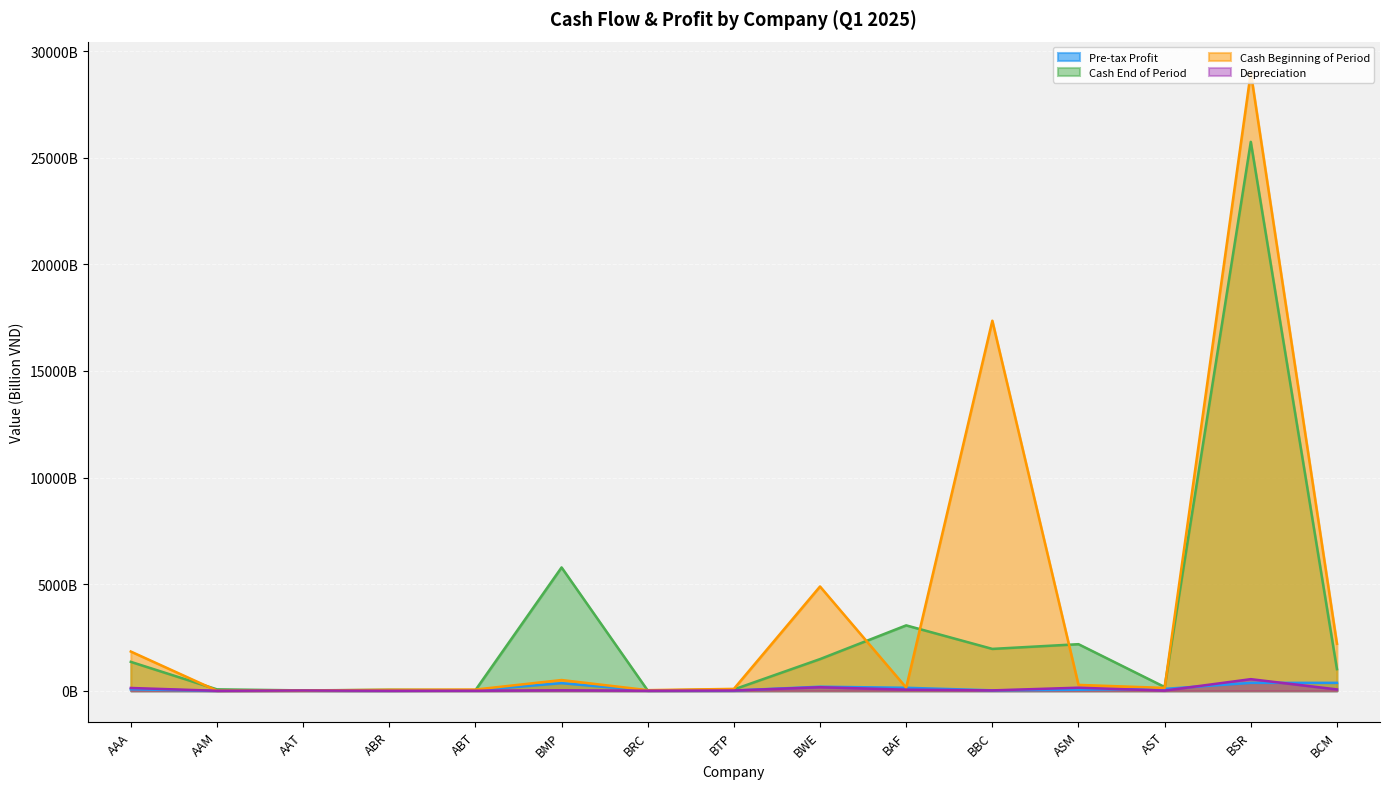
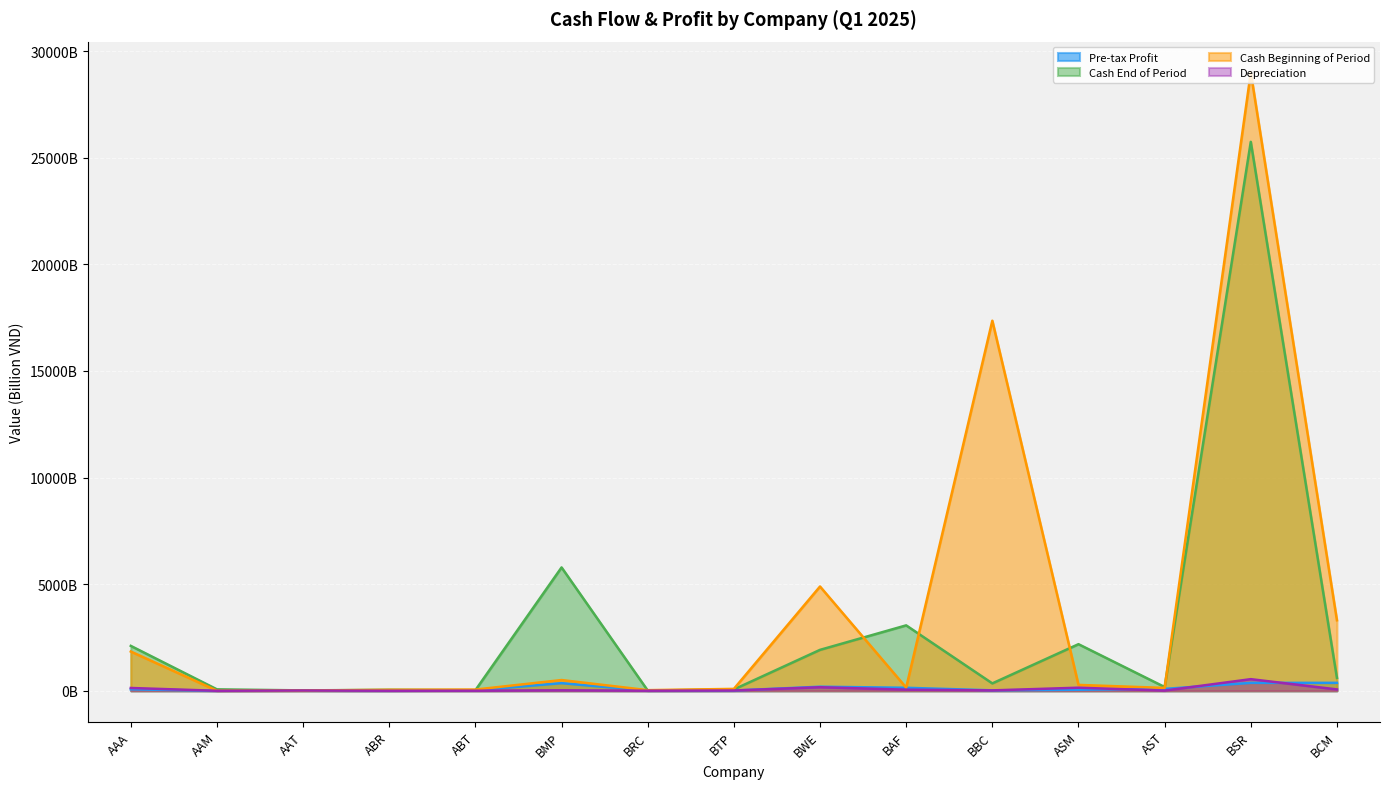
  {
    "Pre-tax Profit": {
      "BMP": 400000000000,
      "BSR": 400000000000,
      "BCM": 400000000000
    },
    "Cash End of Period": {
-     "AAA": 1400000000000,
+     "AAA": 2100000000000,
      "BMP": 5800000000000,
-     "BWE": 1500000000000,
+     "BWE": 1900000000000,
      "BAF": 3100000000000,
-     "BBC": 2000000000000,
+     "BBC": 300000000000,
      "ASM": 2200000000000,
      "BSR": 25700000000000,
-     "BCM": 1000000000000
+     "BCM": 600000000000
    },
    "Cash Beginning of Period": {
      "AAA": 1800000000000,
      "BMP": 500000000000,
      "BWE": 4900000000000,
      "BBC": 17400000000000,
      "ASM": 300000000000,
-     "BCM": 2200000000000
+     "BCM": 3300000000000
    },
    "Depreciation": {
      "BMP": 0,
      "BSR": 500000000000,
      "BCM": 100000000000
    }
  }
